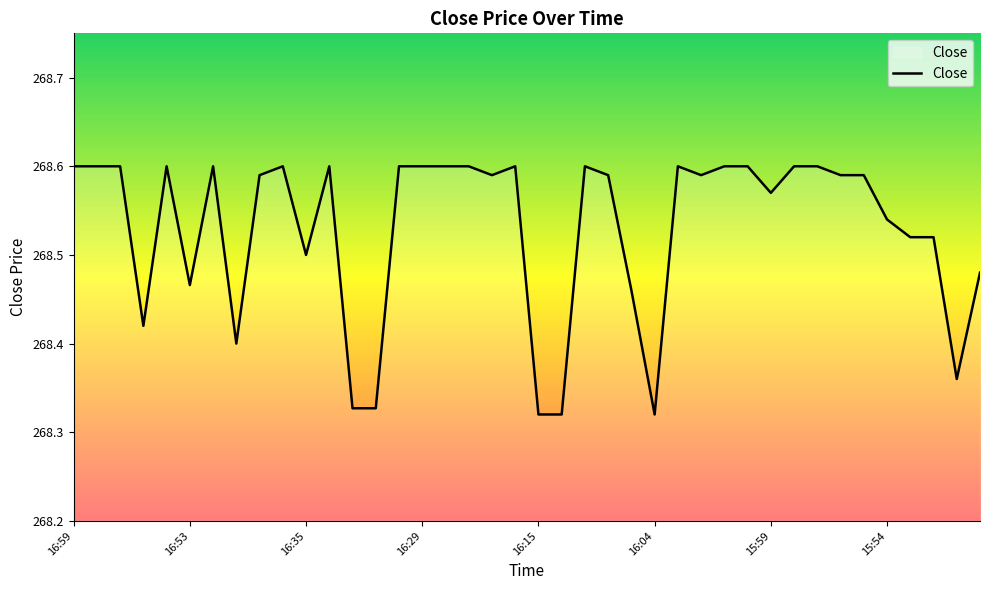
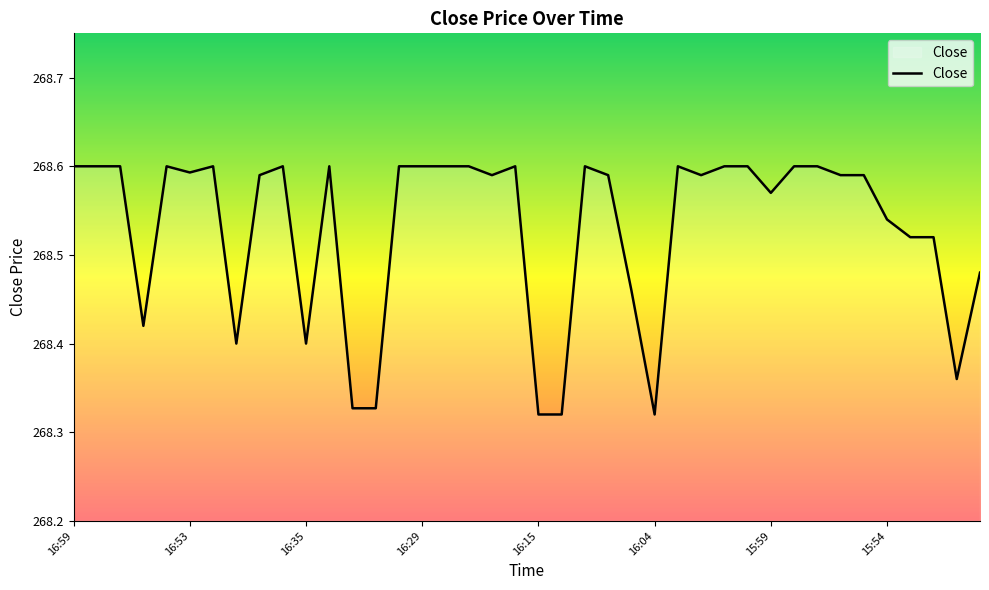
  {
    "16:59": 268.60,
-   "16:53": 268.47,
-   "16:35": 268.5,
+   "16:53": 268.59,
+   "16:35": 268.4,
    "16:29": 268.60,
    "16:15": 268.32,
    "16:04": 268.32,
    "15:59": 268.57,
    "15:54": 268.54
  }
